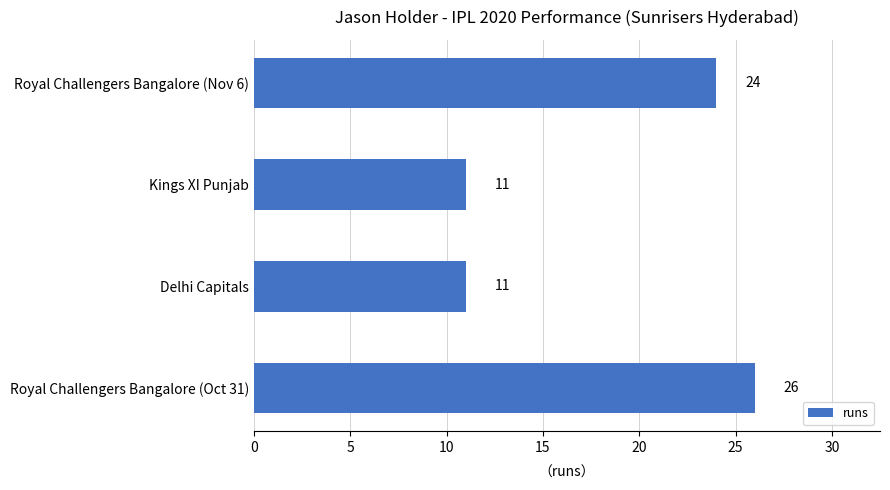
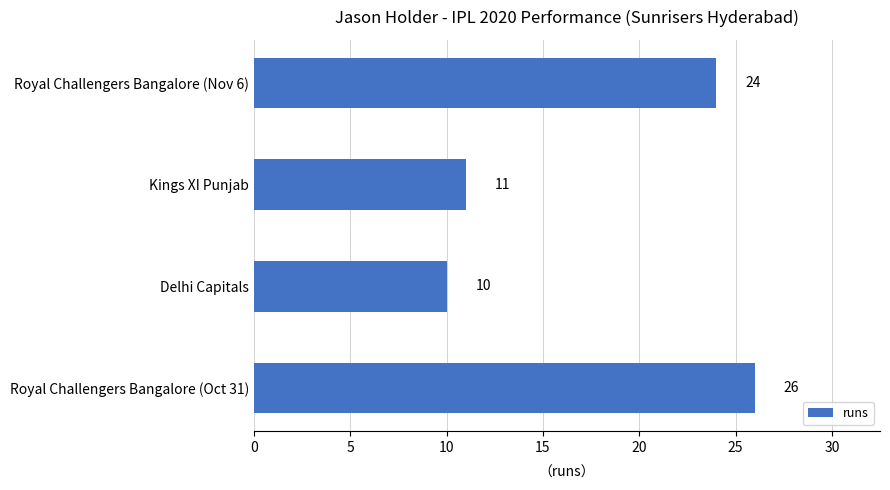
  {
-   "Delhi Capitals": 11
+   "Delhi Capitals": 10
  }
